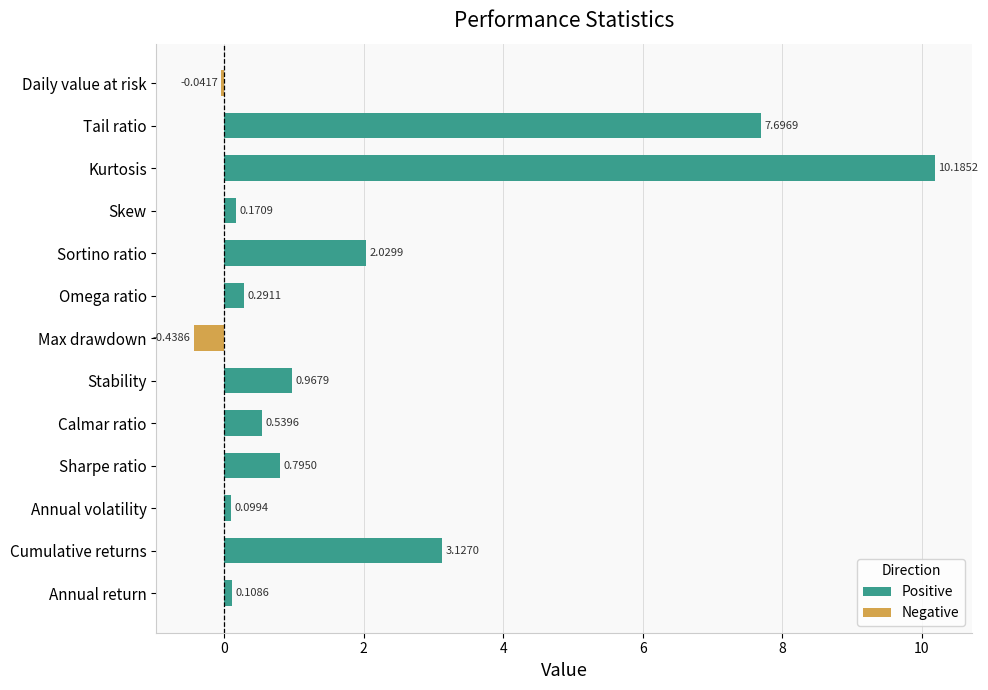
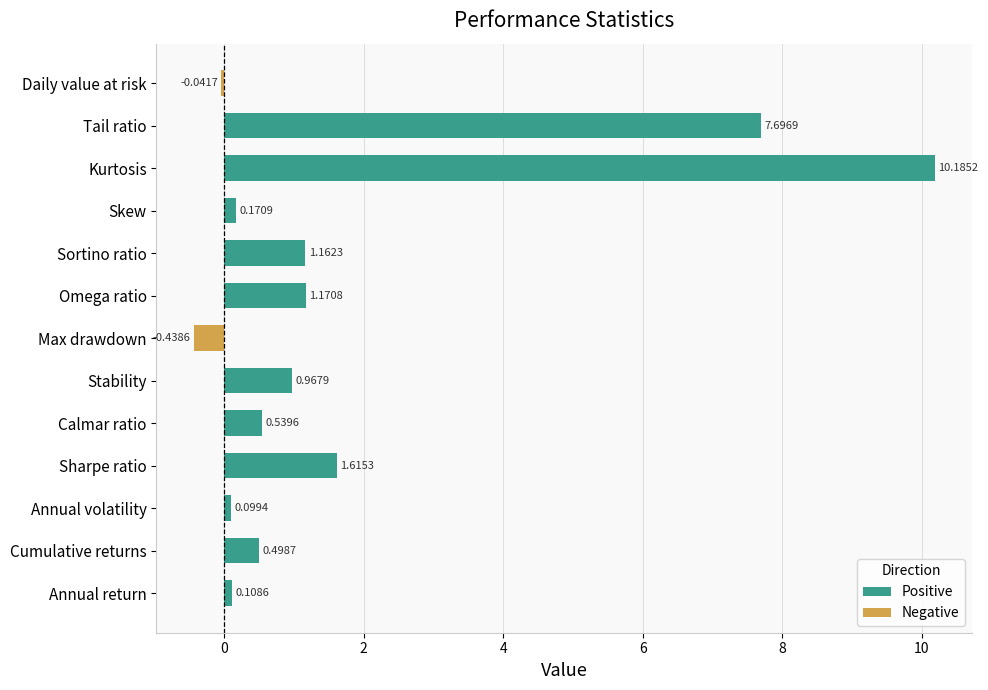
  {
    "Positive": {
      "Tail ratio": 7.6969,
      "Kurtosis": 10.1852,
      "Skew": 0.1709,
-     "Sortino ratio": 2.0299,
-     "Omega ratio": 0.2911,
+     "Sortino ratio": 1.1623,
+     "Omega ratio": 1.1708,
      "Stability": 0.9679,
      "Calmar ratio": 0.5396,
-     "Sharpe ratio": 0.7950,
+     "Sharpe ratio": 1.6153,
      "Annual volatility": 0.0994,
-     "Cumulative returns": 3.1270,
+     "Cumulative returns": 0.4987,
      "Annual return": 0.1086
    },
    "Negative": {
      "Daily value at risk": -0.0417,
      "Max drawdown": -0.4386
    }
  }
